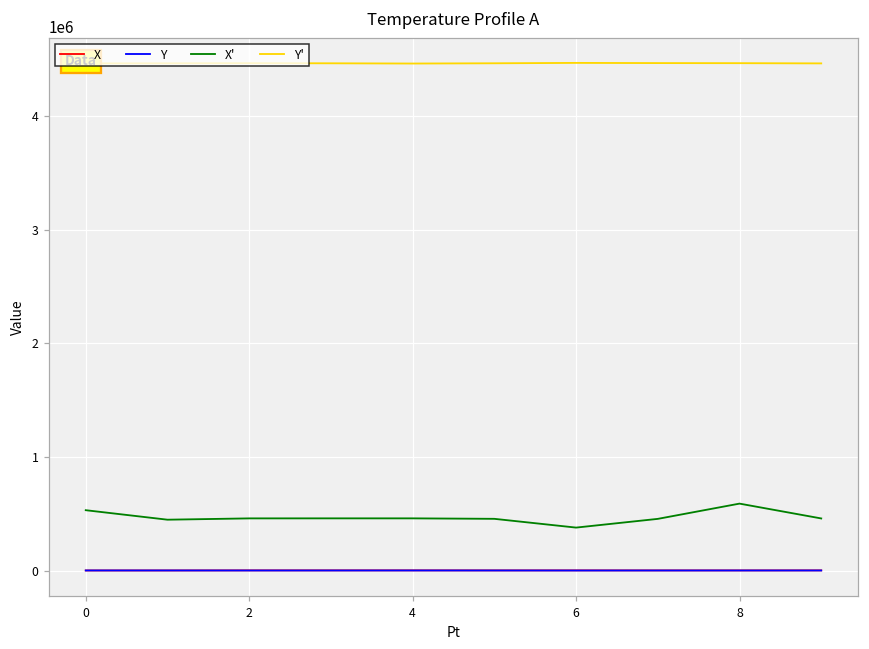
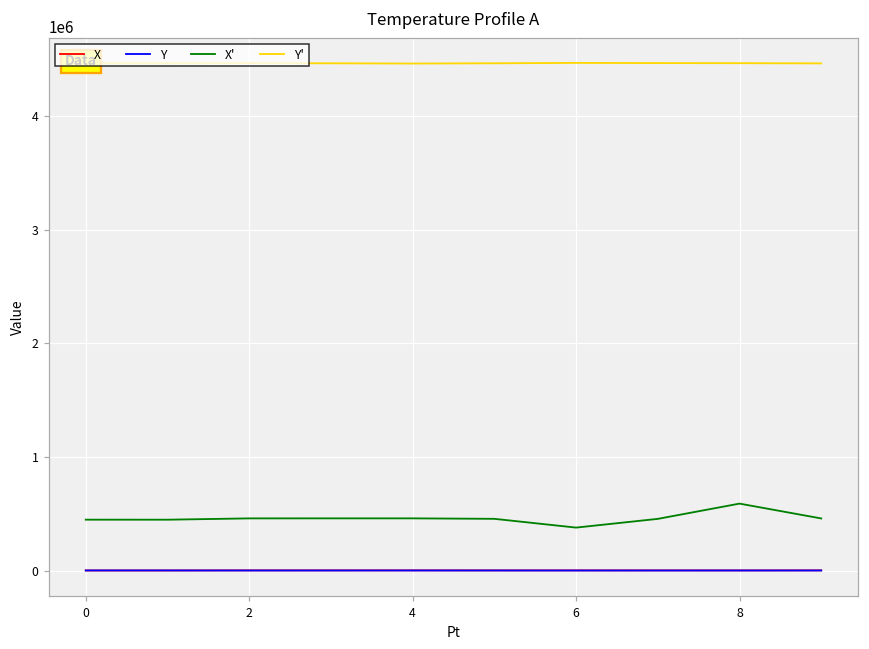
  {
    "X'": {
-     "0": 530000,
+     "0": 450000,
      "2": 460000,
      "4": 460000,
      "6": 380000,
      "8": 590000
    },
    "Y'": {
      "4": 4460000,
      "6": 4470000,
      "8": 4460000
    }
  }
